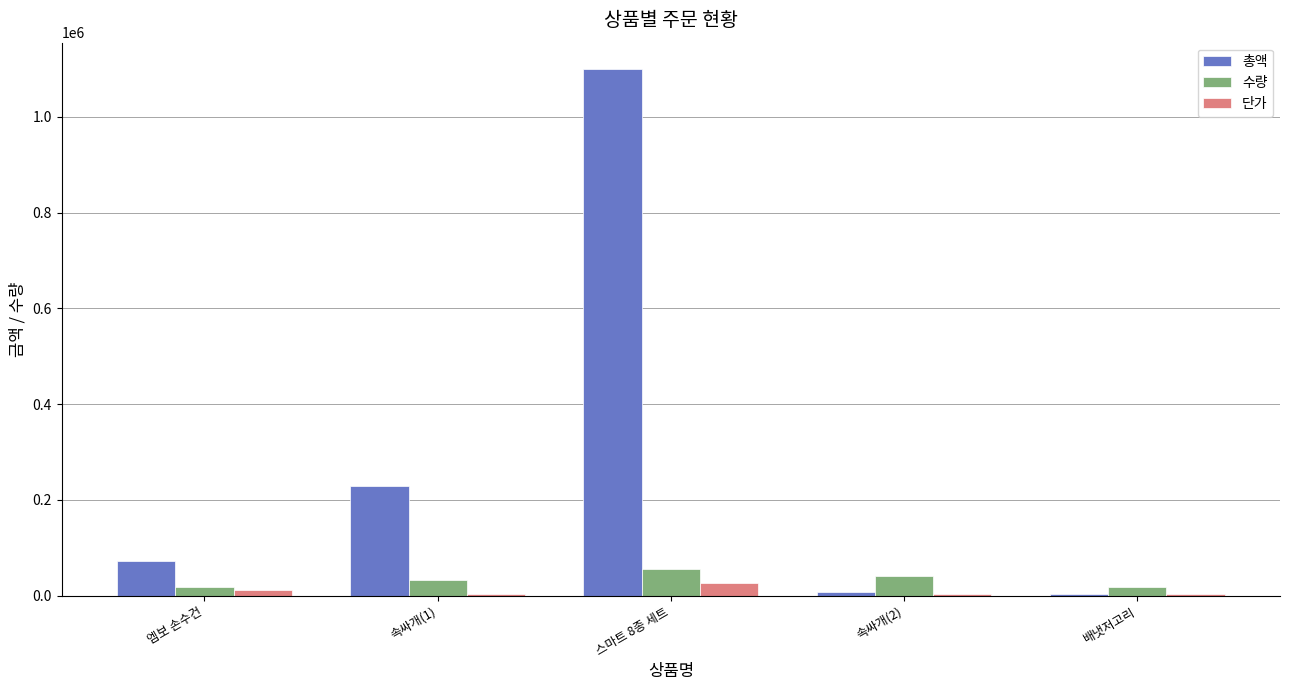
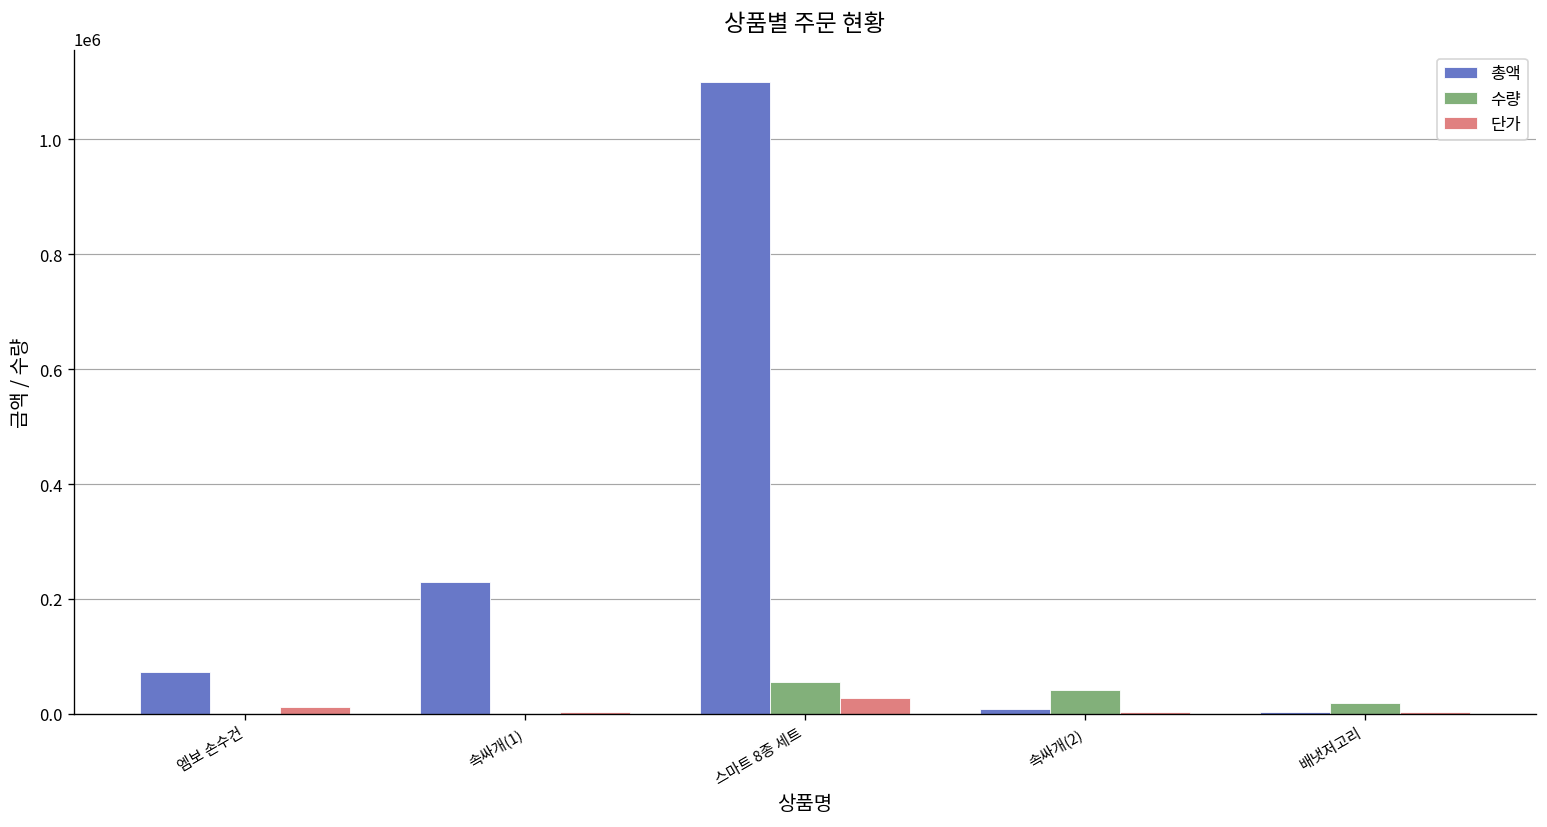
  {
    "총액": {
      "엠보 손수건": 70000,
      "속싸개(1)": 230000,
      "스마트 8종 세트": 1100000,
      "속싸개(2)": 10000
    },
    "수량": {
-     "엠보 손수건": 20000,
-     "속싸개(1)": 30000,
+     "엠보 손수건": 0,
+     "속싸개(1)": 0,
      "스마트 8종 세트": 60000,
      "속싸개(2)": 40000,
      "배냇저고리": 20000
    },
    "단가": {
      "엠보 손수건": 10000,
      "스마트 8종 세트": 30000
    }
  }
